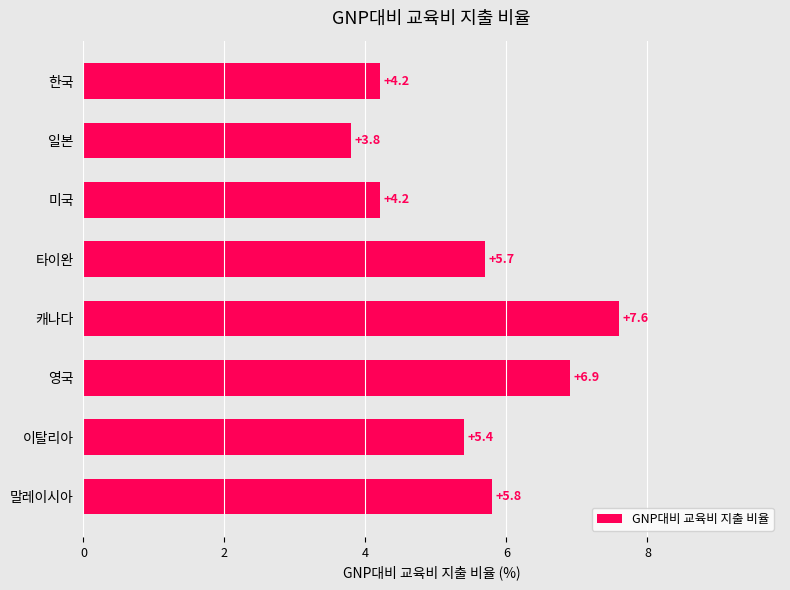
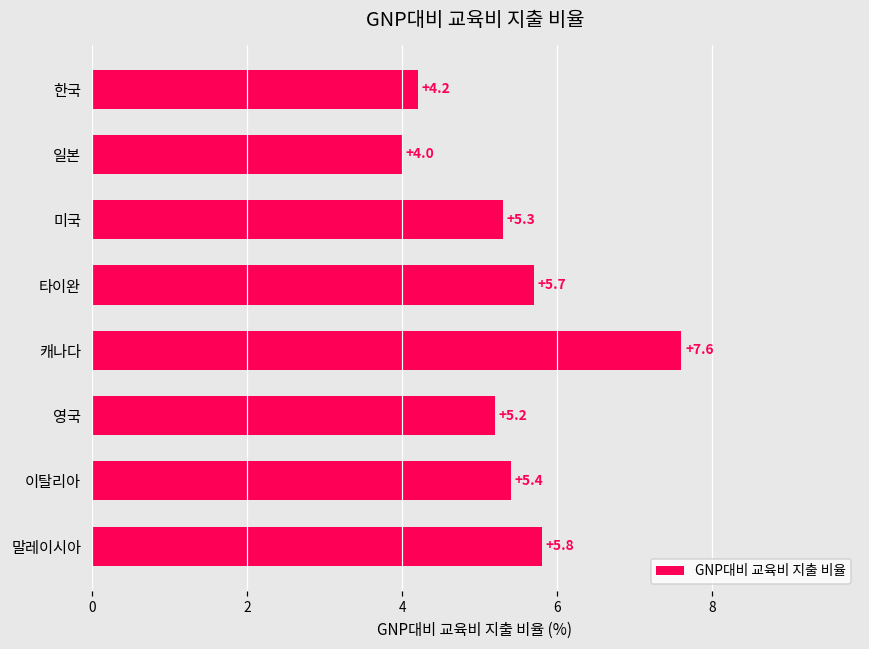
  {
    "한국": "+4.2",
-   "일본": "+3.8",
-   "미국": "+4.2",
+   "일본": "+4.0",
+   "미국": "+5.3",
    "타이완": "+5.7",
    "캐나다": "+7.6",
-   "영국": "+6.9",
+   "영국": "+5.2",
    "이탈리아": "+5.4",
    "말레이시아": "+5.8"
  }
